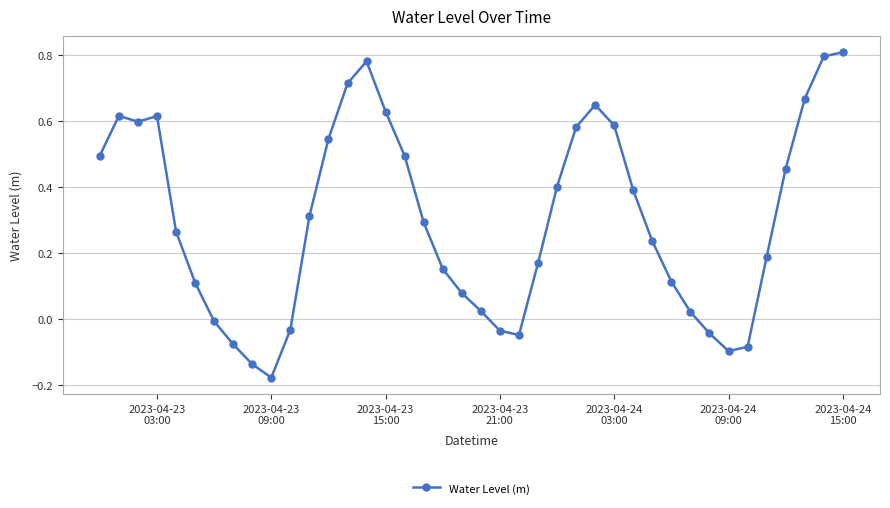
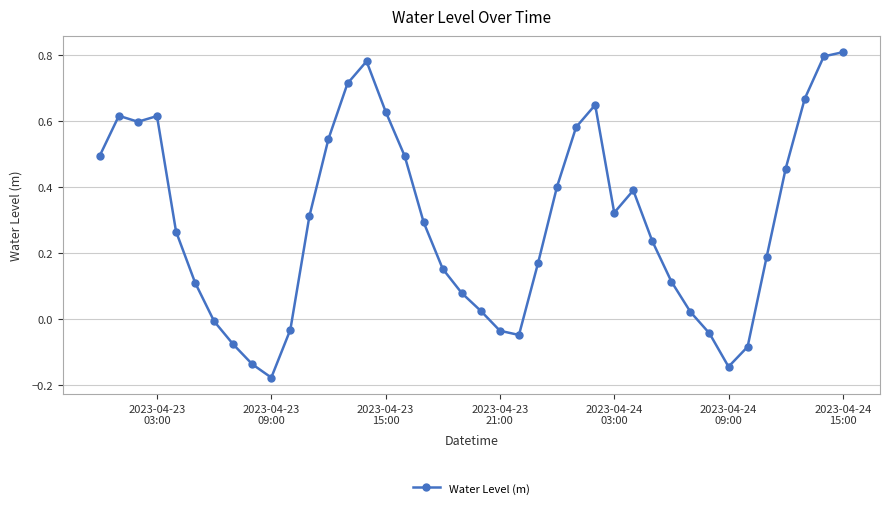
  {
    "2023-04-23 03:00": 0.62,
    "2023-04-23 09:00": -0.18,
    "2023-04-23 15:00": 0.63,
    "2023-04-23 21:00": -0.03,
-   "2023-04-24 03:00": 0.59,
-   "2023-04-24 09:00": -0.10,
+   "2023-04-24 03:00": 0.32,
+   "2023-04-24 09:00": -0.14,
    "2023-04-24 15:00": 0.81
  }
